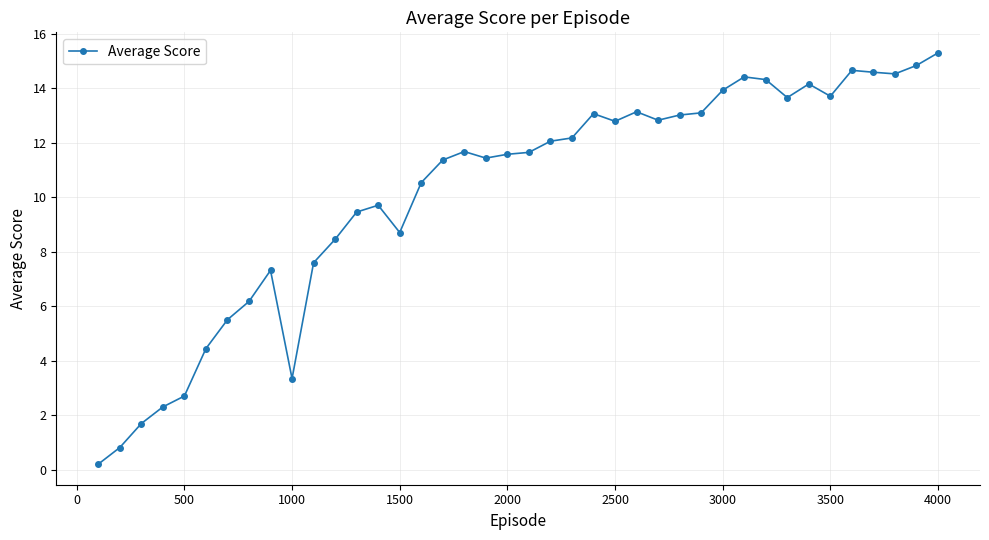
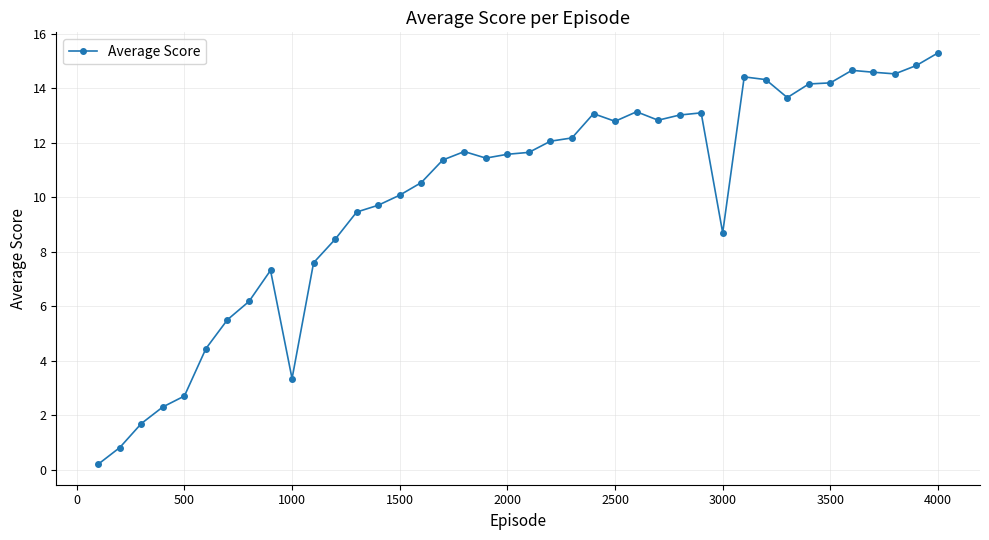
  {
    "500": 2.7,
    "1000": 3.3,
-   "1500": 8.7,
+   "1500": 10.1,
    "2000": 11.6,
    "2500": 12.8,
-   "3000": 13.9,
-   "3500": 13.7,
+   "3000": 8.7,
+   "3500": 14.2,
    "4000": 15.3
  }
